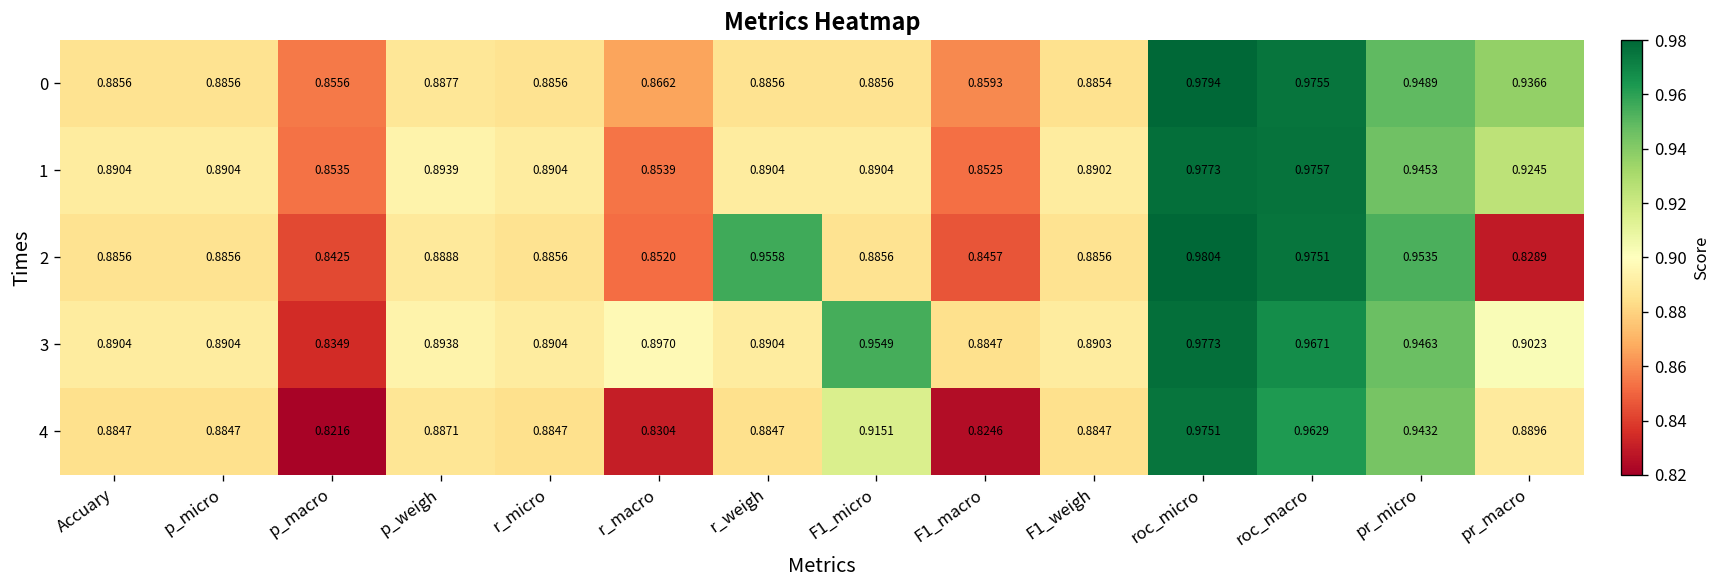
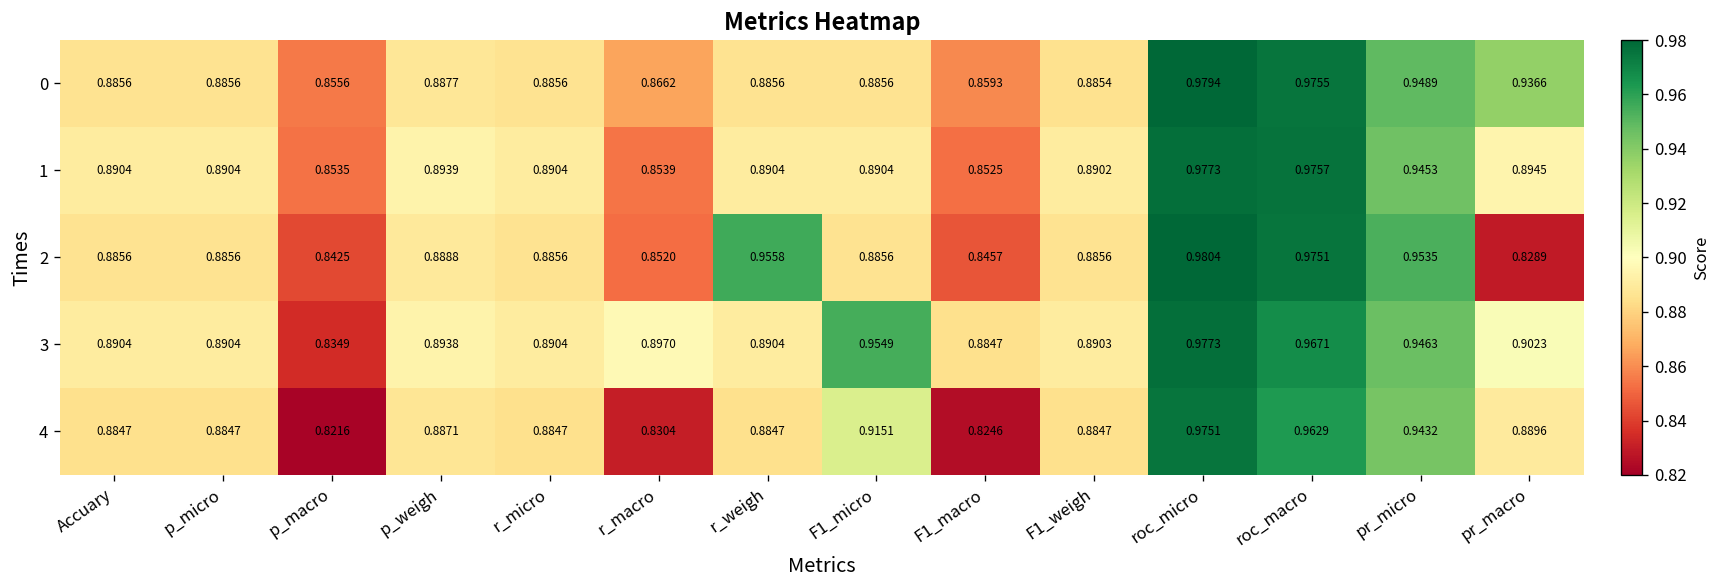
  {
    "0": {
      "Accuary": 0.8856,
      "p_micro": 0.8856,
      "p_macro": 0.8556,
      "p_weigh": 0.8877,
      "r_micro": 0.8856,
      "r_macro": 0.8662,
      "r_weigh": 0.8856,
      "F1_micro": 0.8856,
      "F1_macro": 0.8593,
      "F1_weigh": 0.8854,
      "roc_micro": 0.9794,
      "roc_macro": 0.9755,
      "pr_micro": 0.9489,
      "pr_macro": 0.9366
    },
    "1": {
      "Accuary": 0.8904,
      "p_micro": 0.8904,
      "p_macro": 0.8535,
      "p_weigh": 0.8939,
      "r_micro": 0.8904,
      "r_macro": 0.8539,
      "r_weigh": 0.8904,
      "F1_micro": 0.8904,
      "F1_macro": 0.8525,
      "F1_weigh": 0.8902,
      "roc_micro": 0.9773,
      "roc_macro": 0.9757,
      "pr_micro": 0.9453,
-     "pr_macro": 0.9245
+     "pr_macro": 0.8945
    },
    "2": {
      "Accuary": 0.8856,
      "p_micro": 0.8856,
      "p_macro": 0.8425,
      "p_weigh": 0.8888,
      "r_micro": 0.8856,
      "r_macro": 0.8520,
      "r_weigh": 0.9558,
      "F1_micro": 0.8856,
      "F1_macro": 0.8457,
      "F1_weigh": 0.8856,
      "roc_micro": 0.9804,
      "roc_macro": 0.9751,
      "pr_micro": 0.9535,
      "pr_macro": 0.8289
    },
    "3": {
      "Accuary": 0.8904,
      "p_micro": 0.8904,
      "p_macro": 0.8349,
      "p_weigh": 0.8938,
      "r_micro": 0.8904,
      "r_macro": 0.8970,
      "r_weigh": 0.8904,
      "F1_micro": 0.9549,
      "F1_macro": 0.8847,
      "F1_weigh": 0.8903,
      "roc_micro": 0.9773,
      "roc_macro": 0.9671,
      "pr_micro": 0.9463,
      "pr_macro": 0.9023
    },
    "4": {
      "Accuary": 0.8847,
      "p_micro": 0.8847,
      "p_macro": 0.8216,
      "p_weigh": 0.8871,
      "r_micro": 0.8847,
      "r_macro": 0.8304,
      "r_weigh": 0.8847,
      "F1_micro": 0.9151,
      "F1_macro": 0.8246,
      "F1_weigh": 0.8847,
      "roc_micro": 0.9751,
      "roc_macro": 0.9629,
      "pr_micro": 0.9432,
      "pr_macro": 0.8896
    }
  }
